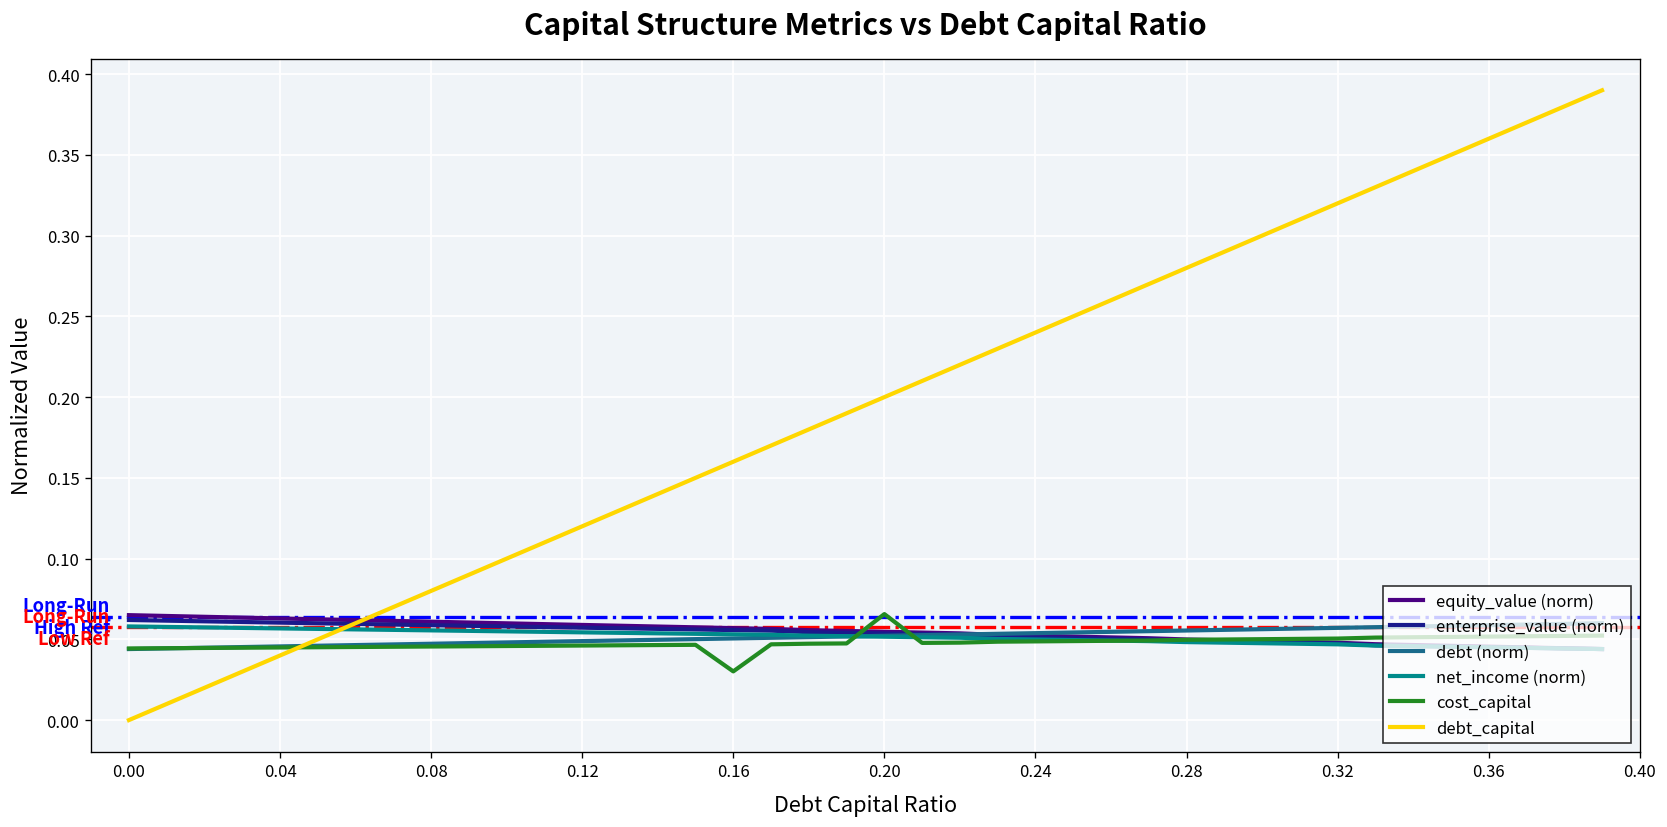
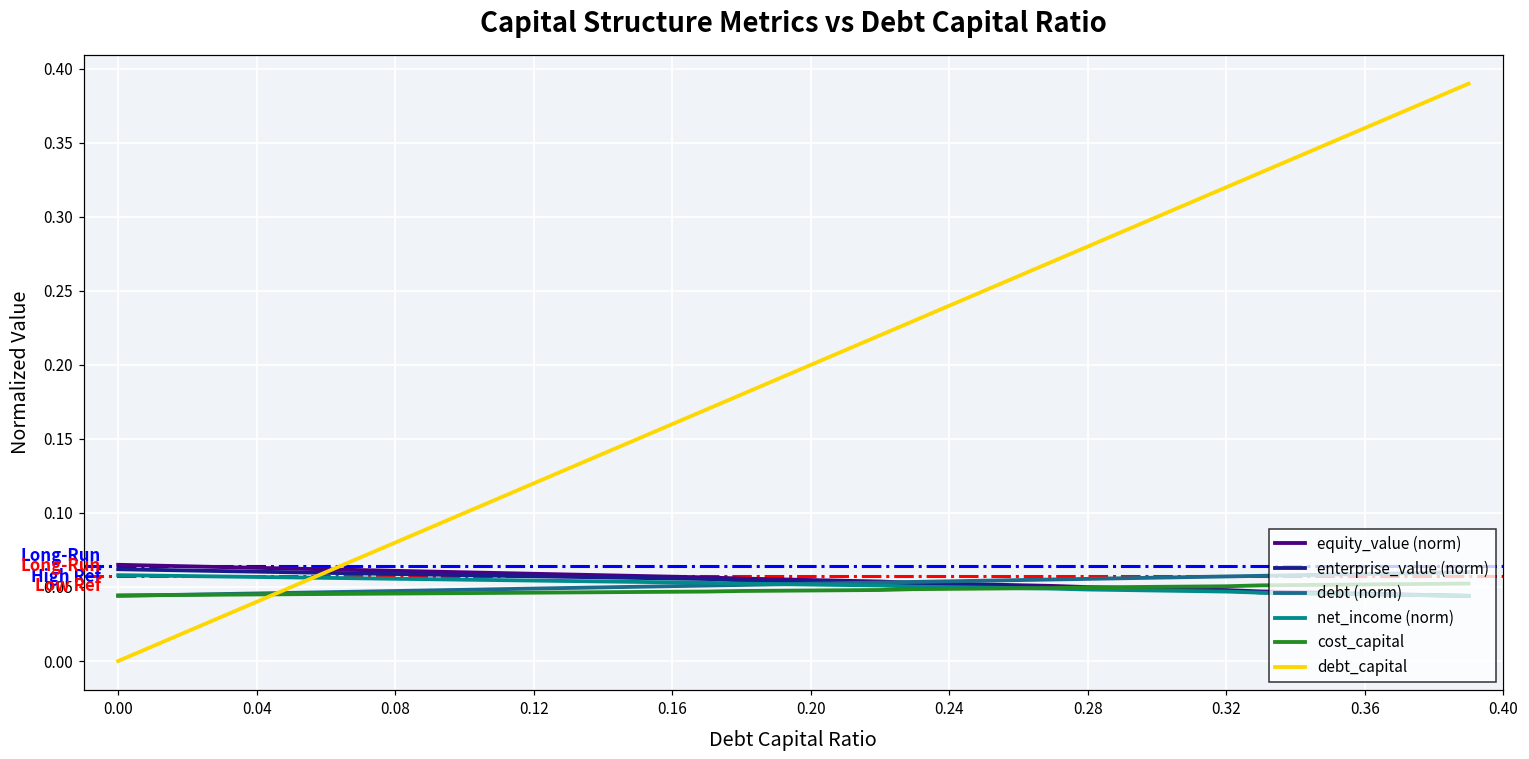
  {
    "cost_capital": {
      "0.12": 0.046,
-     "0.16": 0.030,
-     "0.20": 0.066,
+     "0.16": 0.047,
+     "0.20": 0.048,
      "0.32": 0.050
    },
    "debt_capital": {
      "0.00": 0.000,
      "0.04": 0.040,
      "0.08": 0.080,
      "0.12": 0.120,
      "0.16": 0.160,
      "0.20": 0.200,
      "0.24": 0.240,
      "0.28": 0.280,
      "0.32": 0.320,
      "0.36": 0.360
    }
  }
